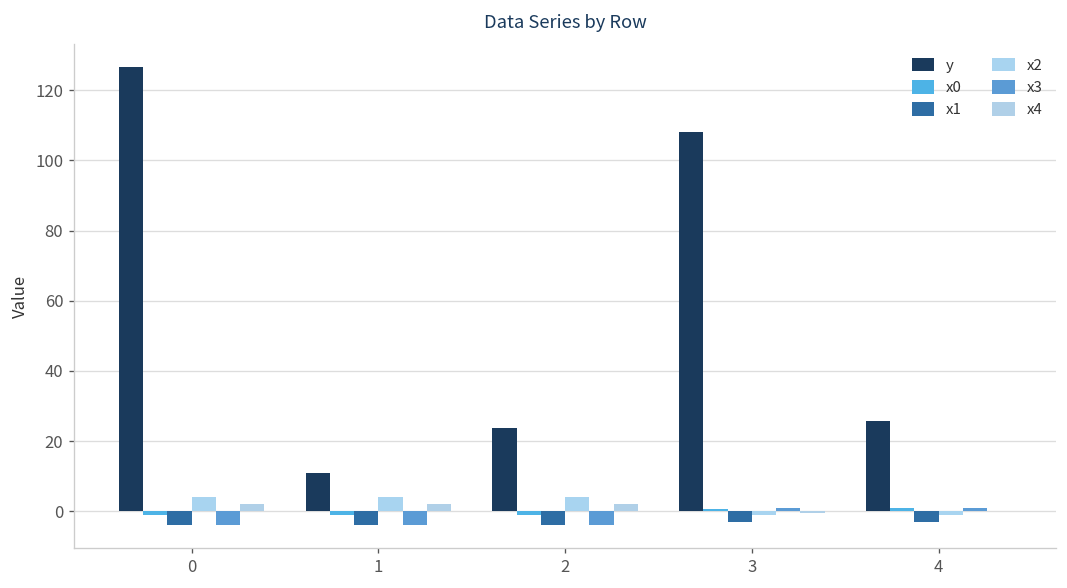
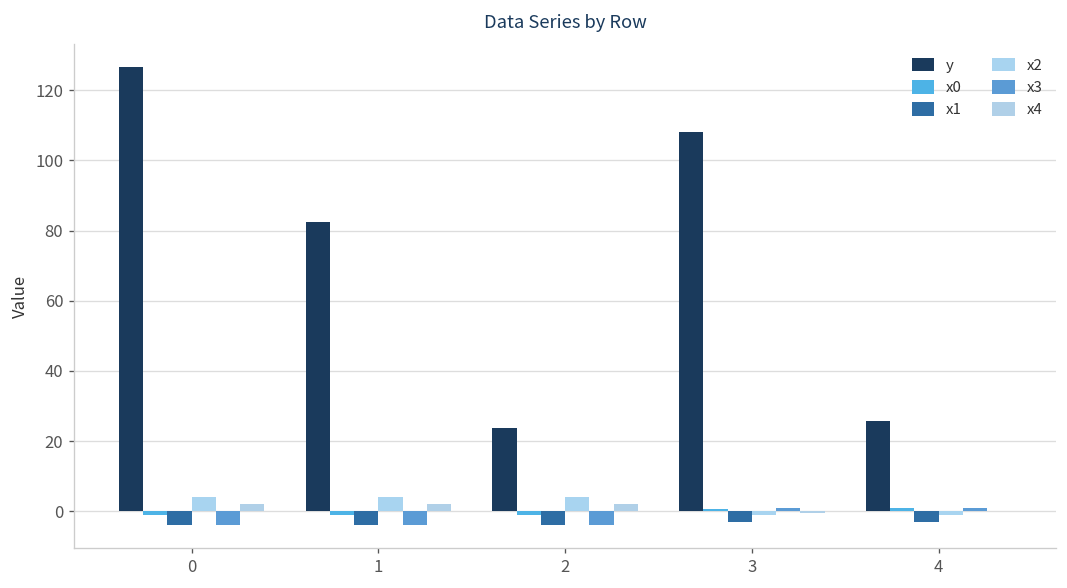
  {
    "y": {
      "0": 127,
-     "1": 11,
+     "1": 83,
      "2": 24,
      "3": 108,
      "4": 26
    },
    "x1": {
      "0": -4,
      "1": -4,
      "2": -4,
      "3": -3,
      "4": -3
    }
  }
